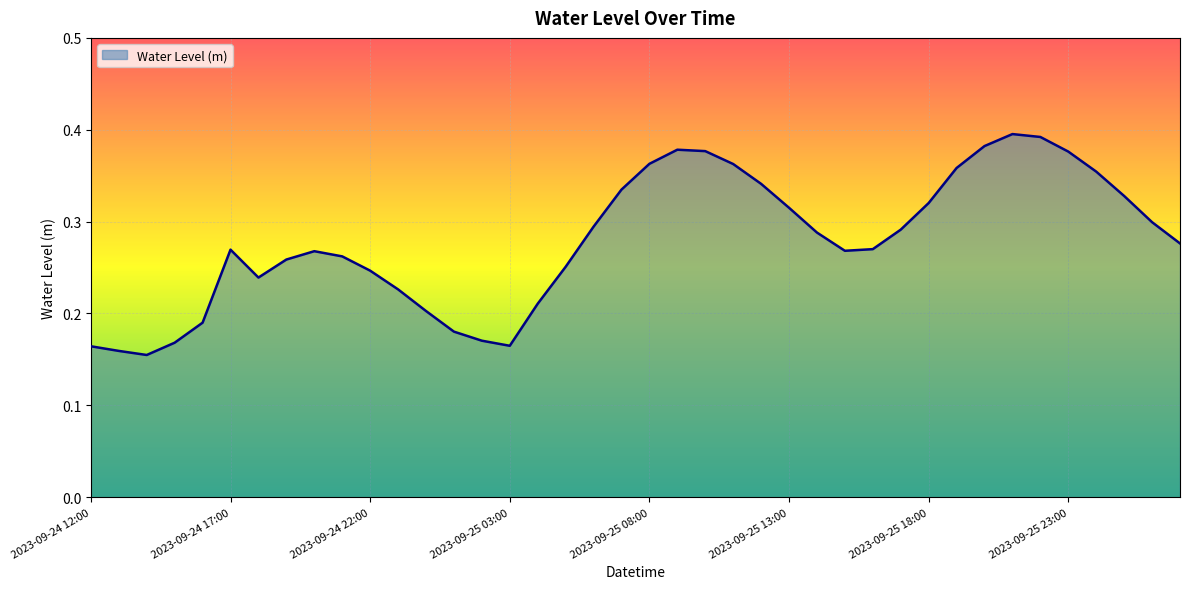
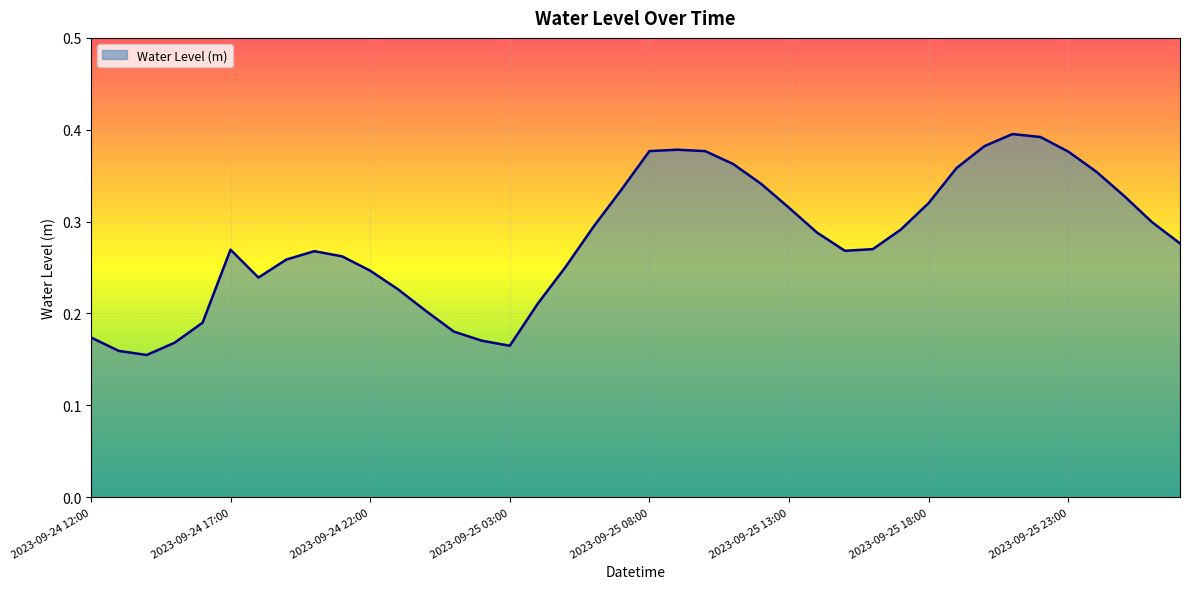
  {
-   "2023-09-24 12:00": 0.16,
+   "2023-09-24 12:00": 0.17,
    "2023-09-24 17:00": 0.27,
    "2023-09-24 22:00": 0.25,
    "2023-09-25 03:00": 0.16,
-   "2023-09-25 08:00": 0.36,
+   "2023-09-25 08:00": 0.38,
    "2023-09-25 13:00": 0.32,
    "2023-09-25 18:00": 0.32,
    "2023-09-25 23:00": 0.38
  }
